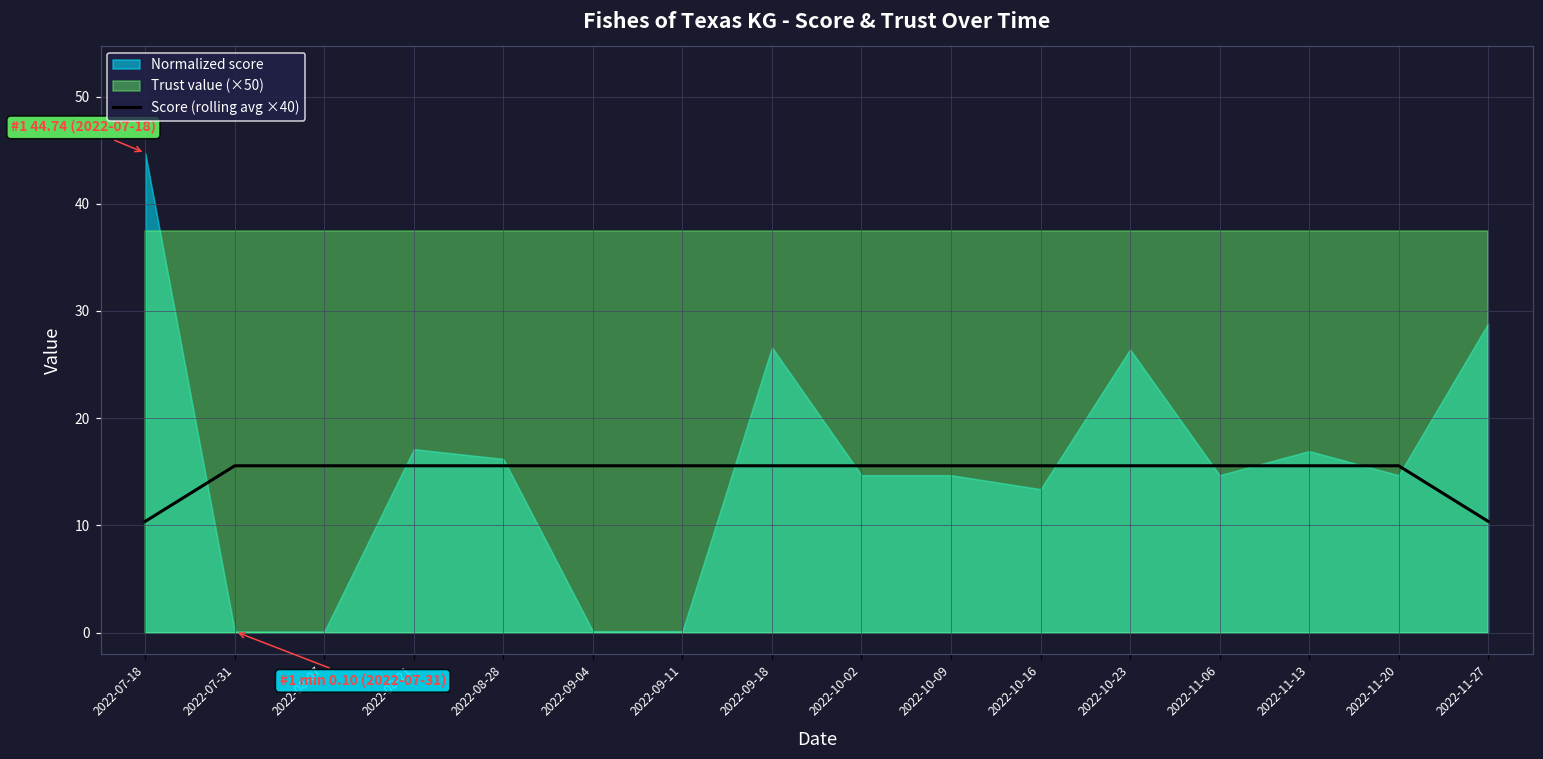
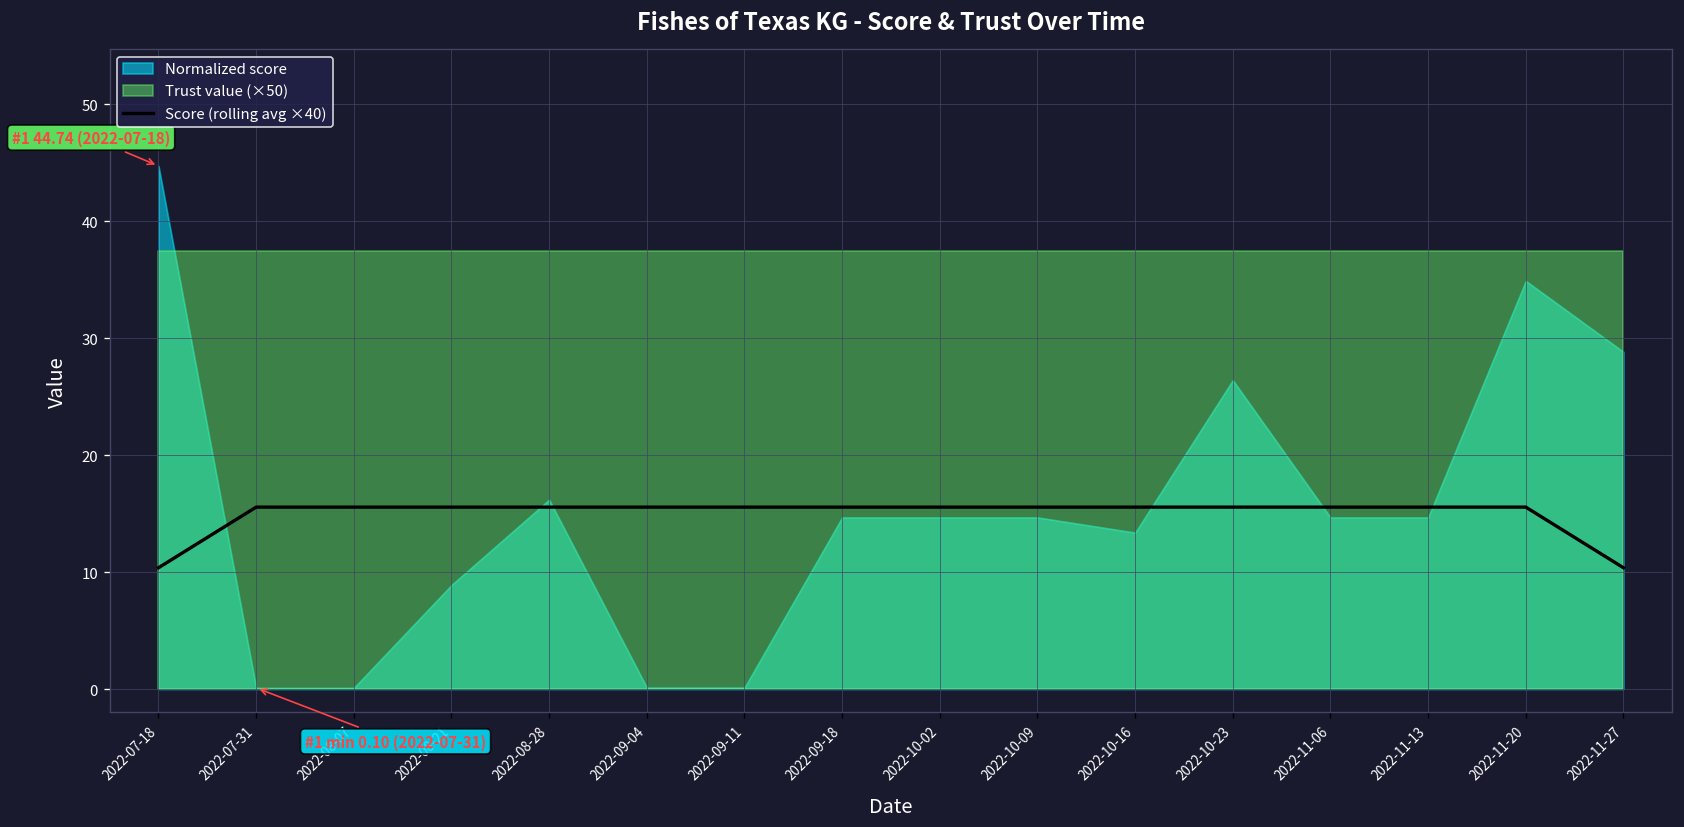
  {
    "Score (rolling avg ×40)": {
      "2022-07-18": 10,
      "2022-07-31": 16,
      "2022-08-07": 16,
      "2022-08-21": 16,
      "2022-08-28": 16,
      "2022-09-04": 16,
      "2022-09-11": 16,
      "2022-09-18": 16,
      "2022-10-02": 16,
      "2022-10-09": 16,
      "2022-10-16": 16,
      "2022-10-23": 16,
      "2022-11-06": 16,
      "2022-11-13": 16,
      "2022-11-20": 16,
      "2022-11-27": 10
    },
    "Normalized score": {
-     "2022-08-21": 17,
+     "2022-08-21": 9,
      "2022-08-28": 16,
-     "2022-09-18": 27,
+     "2022-09-18": 15,
      "2022-10-02": 15,
      "2022-10-09": 15,
      "2022-10-16": 13,
      "2022-10-23": 26,
      "2022-11-06": 15,
-     "2022-11-13": 17,
-     "2022-11-20": 15,
+     "2022-11-13": 15,
+     "2022-11-20": 35,
      "2022-11-27": 29
    },
    "Trust value (×50)": {
      "2022-07-18": 38,
      "2022-07-31": 38,
      "2022-08-07": 38,
      "2022-08-21": 38,
      "2022-08-28": 38,
      "2022-09-04": 38,
      "2022-09-11": 38,
      "2022-09-18": 38,
      "2022-10-02": 38,
      "2022-10-09": 38,
      "2022-10-16": 38,
      "2022-10-23": 38,
      "2022-11-06": 38,
      "2022-11-13": 38,
      "2022-11-20": 38,
      "2022-11-27": 38
    }
  }
